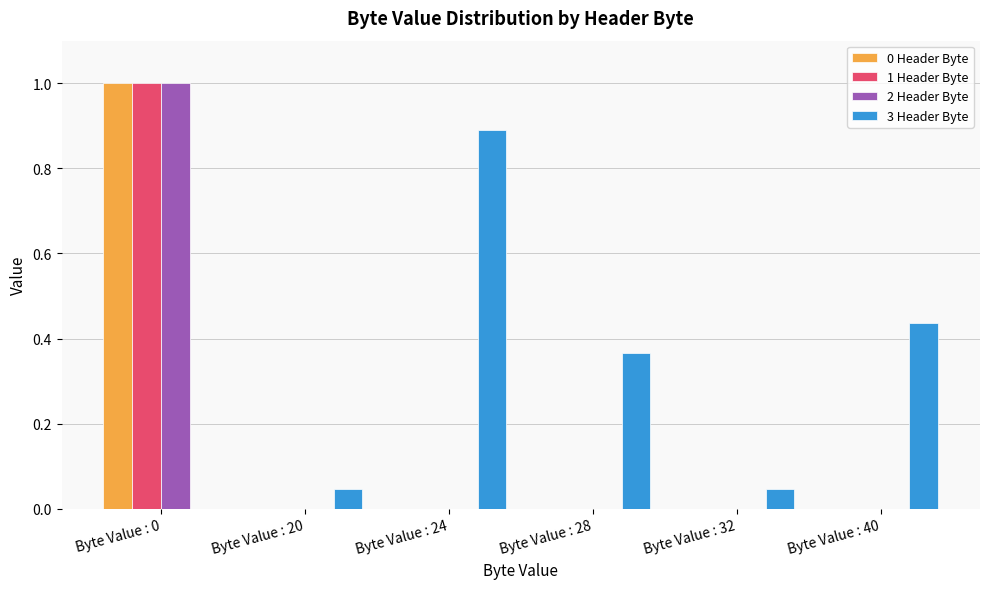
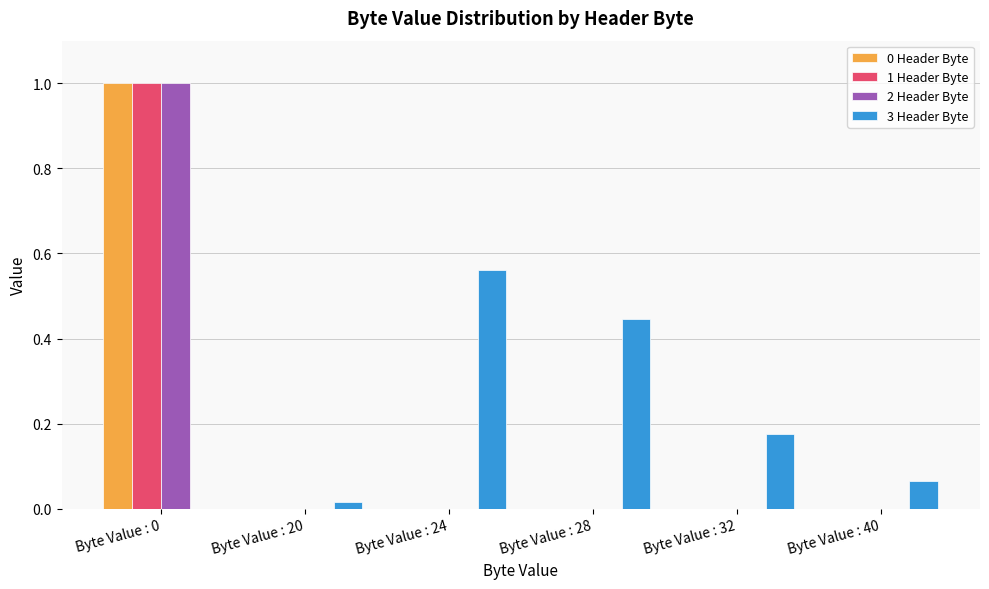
  {
    "0 Header Byte": {
      "Byte Value : 0": 1.00,
      "Byte Value : 20": 0.00,
      "Byte Value : 24": 0.00,
      "Byte Value : 28": 0.00,
      "Byte Value : 32": 0.00,
      "Byte Value : 40": 0.00
    },
    "1 Header Byte": {
      "Byte Value : 0": 1.00,
      "Byte Value : 20": 0.00,
      "Byte Value : 24": 0.00,
      "Byte Value : 28": 0.00,
      "Byte Value : 32": 0.00,
      "Byte Value : 40": 0.00
    },
    "2 Header Byte": {
      "Byte Value : 0": 1.00,
      "Byte Value : 20": 0.00,
      "Byte Value : 24": 0.00,
      "Byte Value : 28": 0.00,
      "Byte Value : 32": 0.00,
      "Byte Value : 40": 0.00
    },
    "3 Header Byte": {
      "Byte Value : 0": 0.00,
-     "Byte Value : 20": 0.05,
-     "Byte Value : 24": 0.89,
-     "Byte Value : 28": 0.37,
-     "Byte Value : 32": 0.05,
-     "Byte Value : 40": 0.44
+     "Byte Value : 20": 0.02,
+     "Byte Value : 24": 0.56,
+     "Byte Value : 28": 0.45,
+     "Byte Value : 32": 0.18,
+     "Byte Value : 40": 0.07
    }
  }
